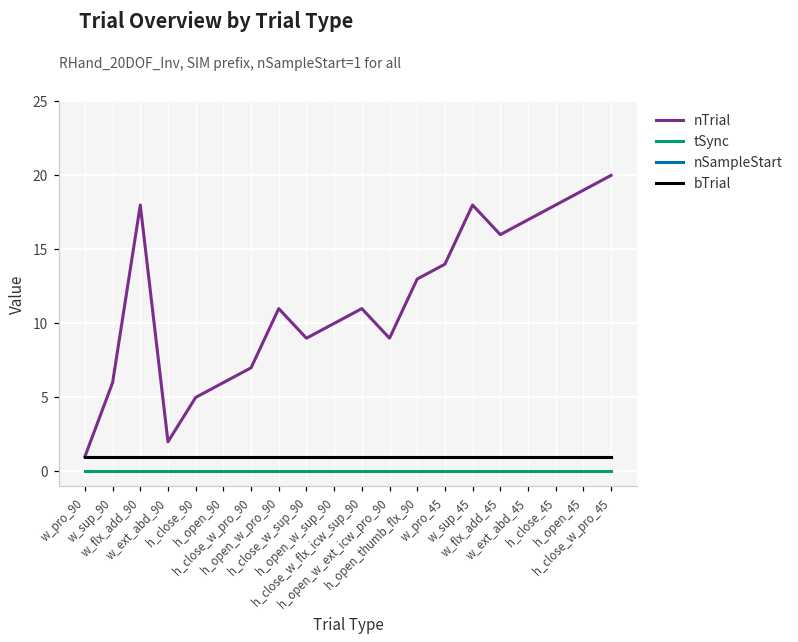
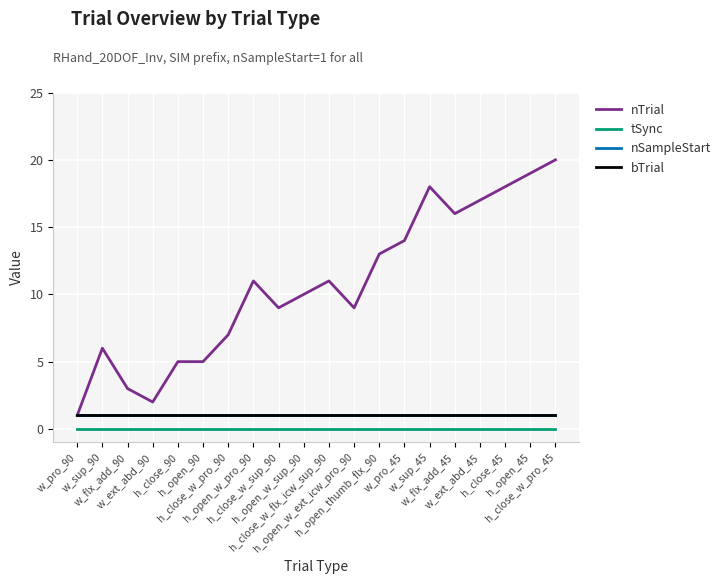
  {
    "nTrial": {
      "w_sup_90": 6,
-     "w_flx_add_90": 18,
+     "w_flx_add_90": 3,
      "w_ext_abd_90": 2,
      "h_close_90": 5,
-     "h_open_90": 6,
+     "h_open_90": 5,
      "h_close_w_pro_90": 7,
      "h_open_w_pro_90": 11,
      "h_close_w_sup_90": 9,
      "h_open_w_sup_90": 10,
      "h_close_w_flx_icw_sup_90": 11,
      "h_open_w_ext_icw_pro_90": 9,
      "h_open_thumb_flx_90": 13,
      "w_pro_45": 14,
      "w_sup_45": 18,
      "w_flx_add_45": 16,
      "w_ext_abd_45": 17,
      "h_close_45": 18,
      "h_open_45": 19,
      "h_close_w_pro_45": 20
    },
    "tSync": {
      "w_pro_90": 0,
      "w_sup_90": 0,
      "w_flx_add_90": 0,
      "w_ext_abd_90": 0,
      "h_close_90": 0,
      "h_open_90": 0,
      "h_close_w_pro_90": 0,
      "h_open_w_pro_90": 0,
      "h_close_w_sup_90": 0,
      "h_open_w_sup_90": 0,
      "h_close_w_flx_icw_sup_90": 0,
      "h_open_w_ext_icw_pro_90": 0,
      "h_open_thumb_flx_90": 0,
      "w_pro_45": 0,
      "w_sup_45": 0,
      "w_flx_add_45": 0,
      "w_ext_abd_45": 0,
      "h_close_45": 0,
      "h_open_45": 0,
      "h_close_w_pro_45": 0
    },
    "bTrial": {
      "w_sup_90": 1,
      "w_flx_add_90": 1,
      "w_ext_abd_90": 1,
      "h_close_90": 1,
      "h_open_90": 1,
      "h_close_w_pro_90": 1,
      "h_open_w_pro_90": 1,
      "h_close_w_sup_90": 1,
      "h_open_w_sup_90": 1,
      "h_close_w_flx_icw_sup_90": 1,
      "h_open_w_ext_icw_pro_90": 1,
      "h_open_thumb_flx_90": 1,
      "w_pro_45": 1,
      "w_sup_45": 1,
      "w_flx_add_45": 1,
      "w_ext_abd_45": 1,
      "h_close_45": 1,
      "h_open_45": 1,
      "h_close_w_pro_45": 1
    }
  }
